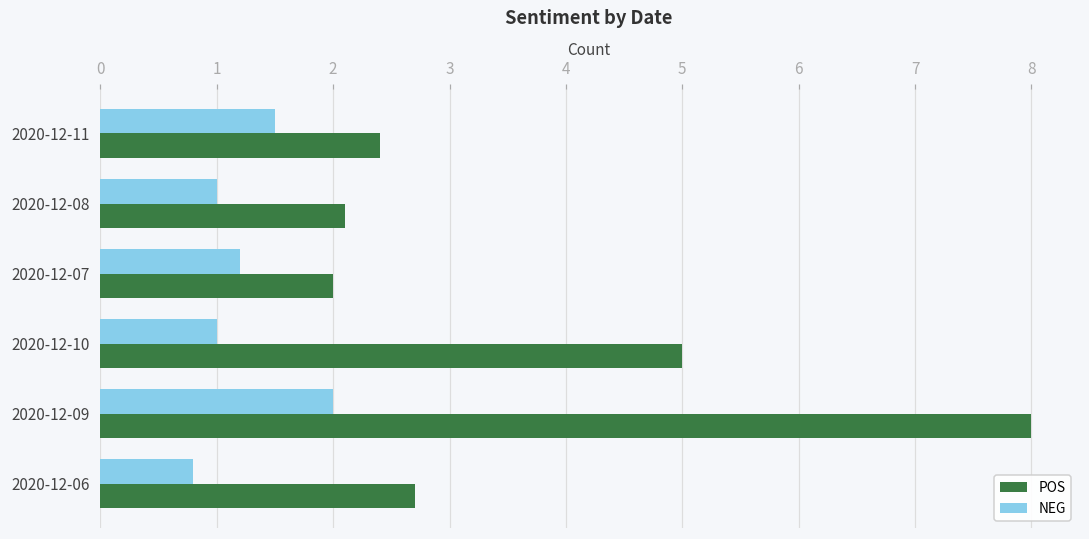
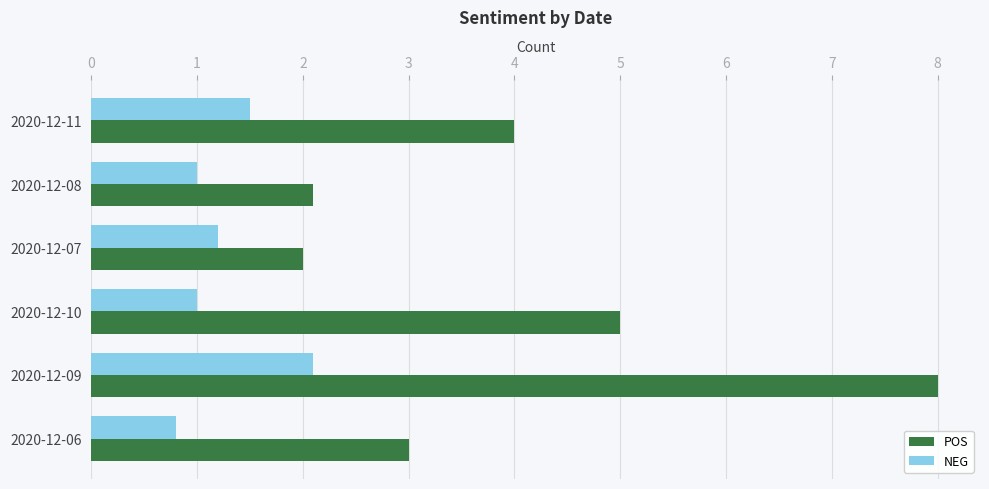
  {
    "POS": {
-     "2020-12-11": 2.4,
+     "2020-12-11": 4.0,
      "2020-12-08": 2.1,
      "2020-12-07": 2.0,
      "2020-12-10": 5.0,
      "2020-12-09": 8.0,
-     "2020-12-06": 2.7
+     "2020-12-06": 3.0
    },
    "NEG": {
      "2020-12-11": 1.5,
      "2020-12-08": 1.0,
      "2020-12-07": 1.2,
      "2020-12-10": 1.0,
-     "2020-12-09": 2.0,
+     "2020-12-09": 2.1,
      "2020-12-06": 0.8
    }
  }
